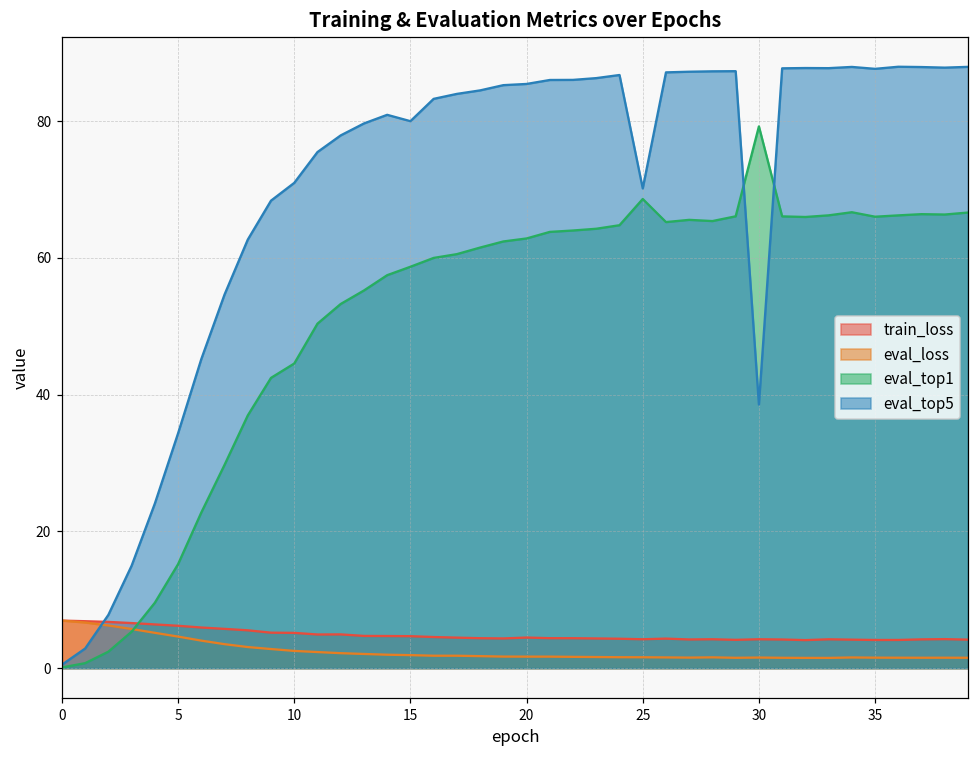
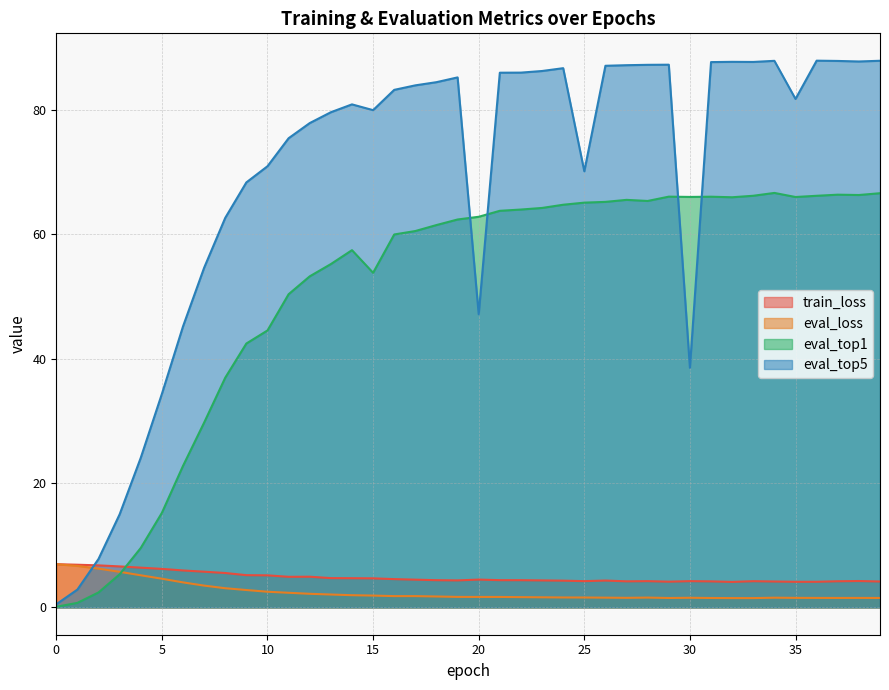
  {
    "eval_top1": {
      "5": 15,
      "10": 45,
-     "15": 59,
+     "15": 54,
      "20": 63,
-     "25": 69,
-     "30": 79,
+     "25": 65,
+     "30": 66,
      "35": 66
    },
    "eval_top5": {
      "5": 34,
      "10": 71,
      "15": 80,
-     "20": 85,
+     "20": 47,
      "25": 70,
      "30": 39,
-     "35": 88
+     "35": 82
    }
  }
